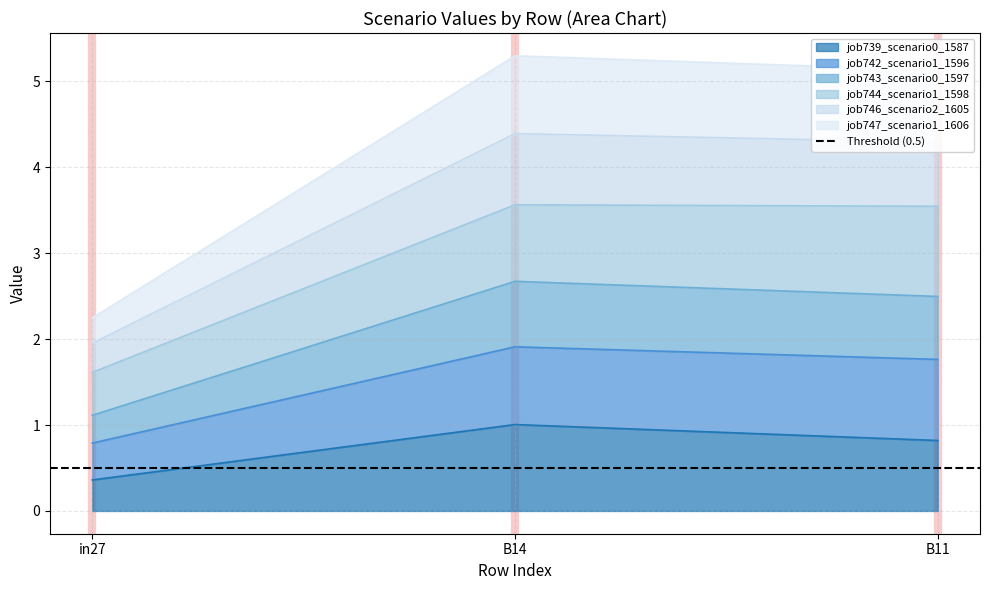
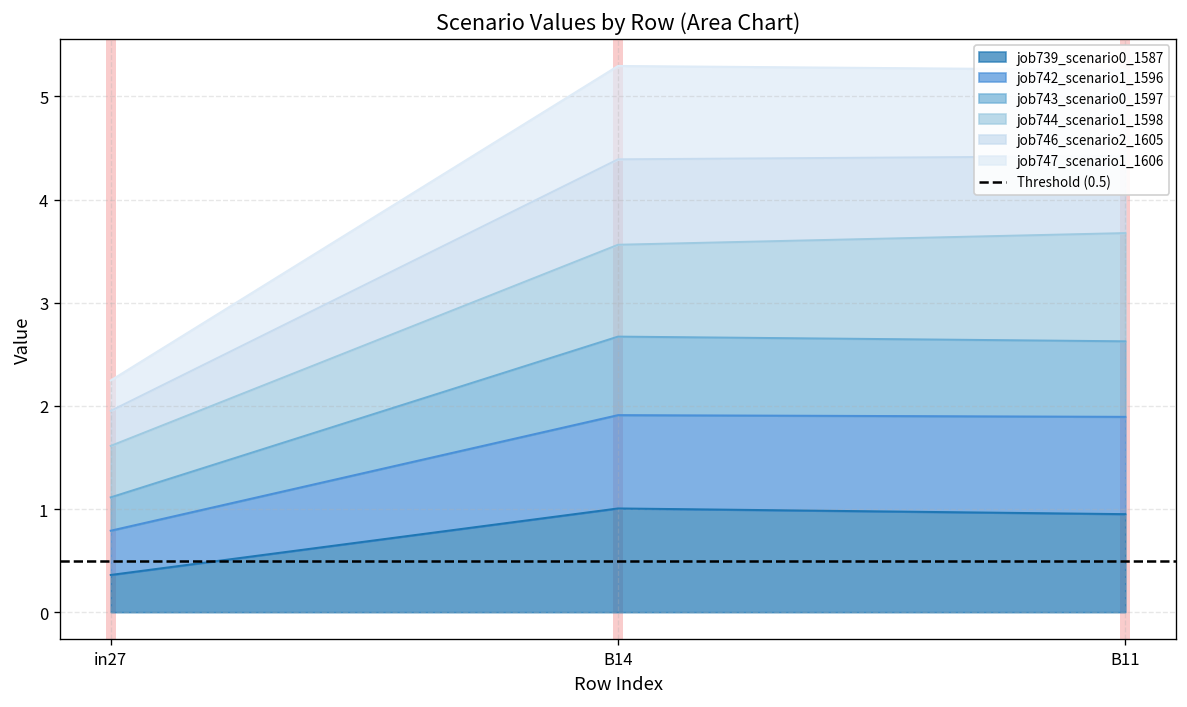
  {
    "job739_scenario0_1587": {
      "in27": 0.4,
      "B14": 1.0,
-     "B11": 0.8
+     "B11": 1.0
    }
  }
